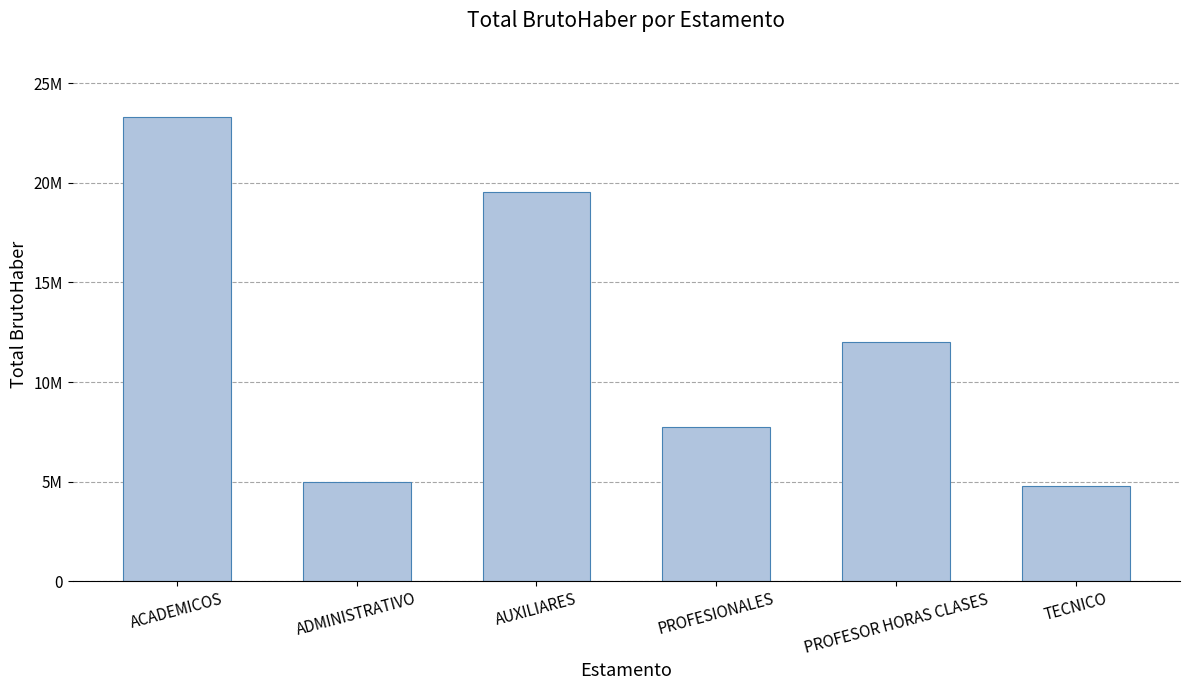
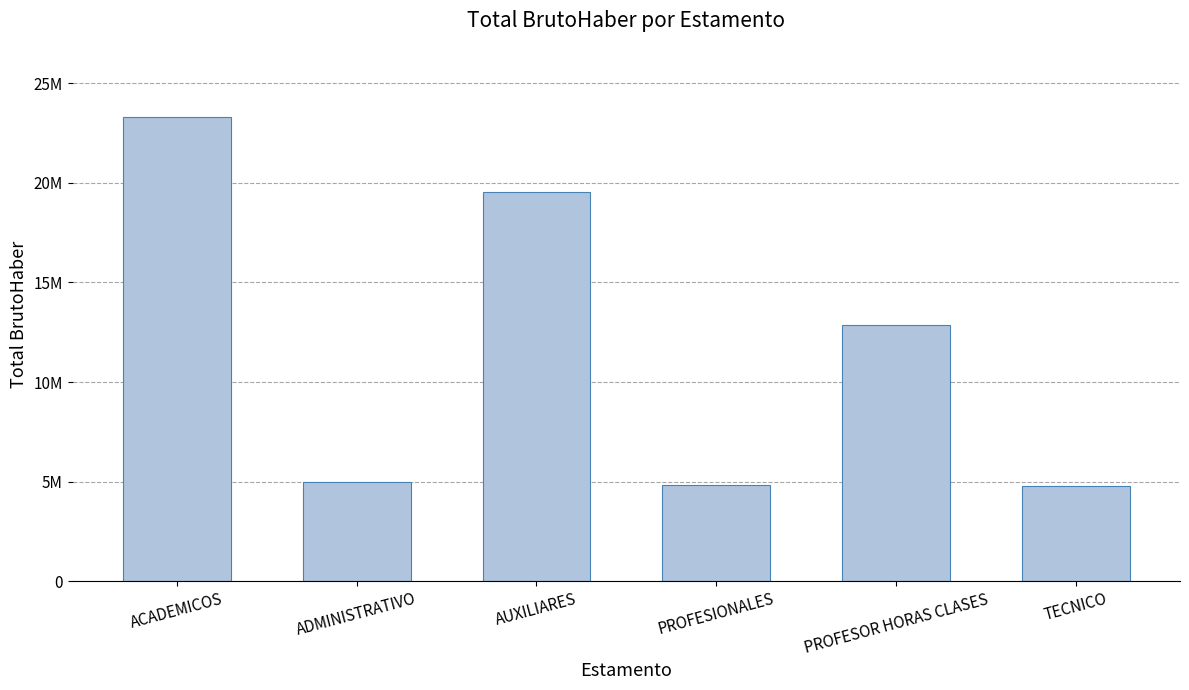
  {
    "ACADEMICOS": 23300000,
    "ADMINISTRATIVO": 5000000,
    "AUXILIARES": 19500000,
-   "PROFESIONALES": 7800000,
-   "PROFESOR HORAS CLASES": 12000000,
+   "PROFESIONALES": 4800000,
+   "PROFESOR HORAS CLASES": 12800000,
    "TECNICO": 4800000
  }
